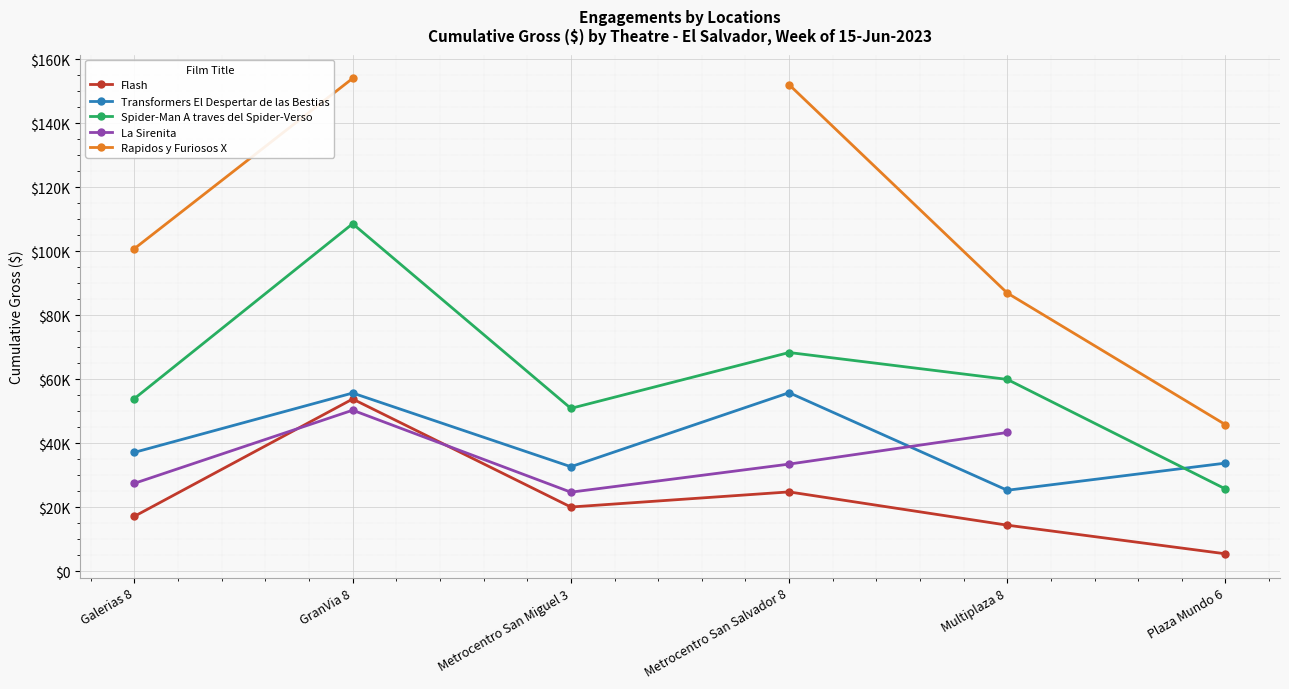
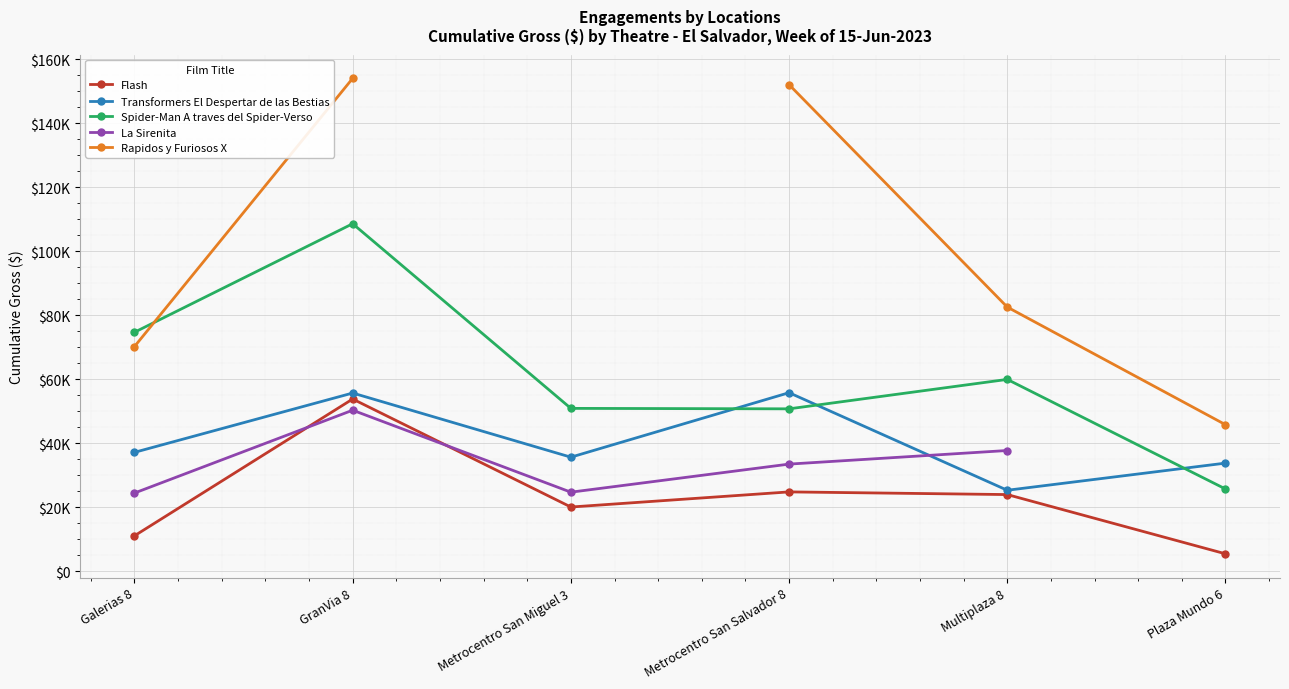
  {
    "Flash": {
-     "Galerias 8": "$17000",
+     "Galerias 8": "$11000",
      "GranVia 8": "$54000",
      "Metrocentro San Miguel 3": "$20000",
      "Metrocentro San Salvador 8": "$25000",
-     "Multiplaza 8": "$14000",
+     "Multiplaza 8": "$24000",
      "Plaza Mundo 6": "$5000"
    },
    "Transformers El Despertar de las Bestias": {
      "Galerias 8": "$37000",
      "GranVia 8": "$56000",
-     "Metrocentro San Miguel 3": "$33000",
+     "Metrocentro San Miguel 3": "$36000",
      "Metrocentro San Salvador 8": "$56000",
      "Multiplaza 8": "$25000",
      "Plaza Mundo 6": "$34000"
    },
    "Spider-Man A traves del Spider-Verso": {
-     "Galerias 8": "$54000",
+     "Galerias 8": "$75000",
      "GranVia 8": "$109000",
      "Metrocentro San Miguel 3": "$51000",
-     "Metrocentro San Salvador 8": "$68000",
+     "Metrocentro San Salvador 8": "$51000",
      "Multiplaza 8": "$60000",
      "Plaza Mundo 6": "$26000"
    },
    "La Sirenita": {
-     "Galerias 8": "$28000",
+     "Galerias 8": "$24000",
      "GranVia 8": "$50000",
      "Metrocentro San Miguel 3": "$25000",
      "Metrocentro San Salvador 8": "$34000",
-     "Multiplaza 8": "$43000"
+     "Multiplaza 8": "$38000"
    },
    "Rapidos y Furiosos X": {
-     "Galerias 8": "$101000",
+     "Galerias 8": "$70000",
      "GranVia 8": "$154000",
      "Metrocentro San Salvador 8": "$152000",
-     "Multiplaza 8": "$87000",
+     "Multiplaza 8": "$83000",
      "Plaza Mundo 6": "$46000"
    }
  }
